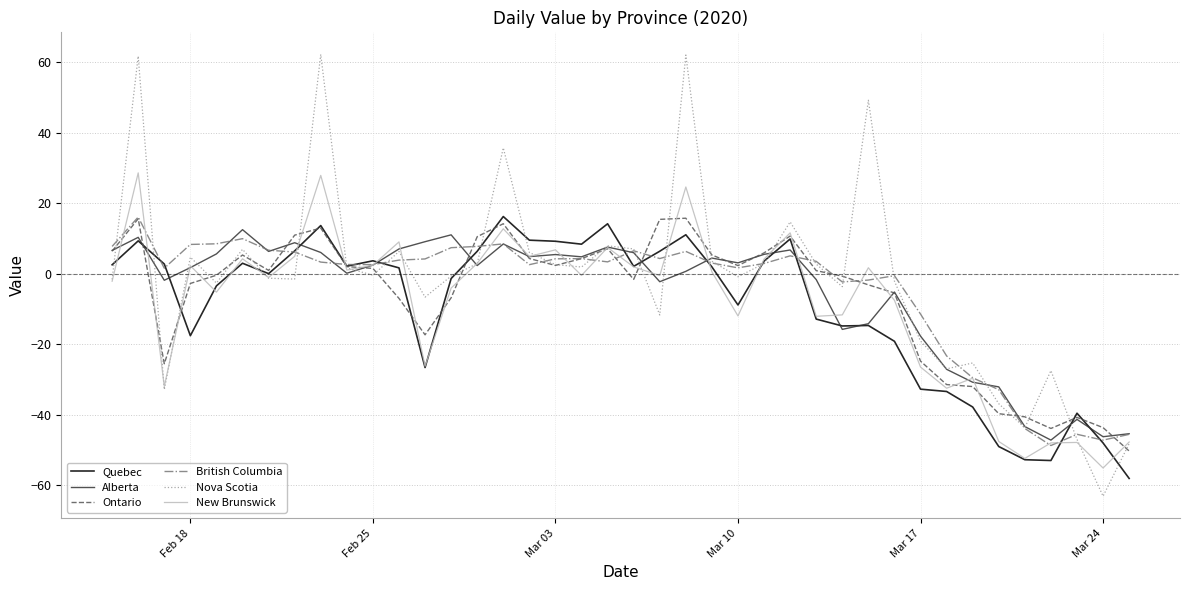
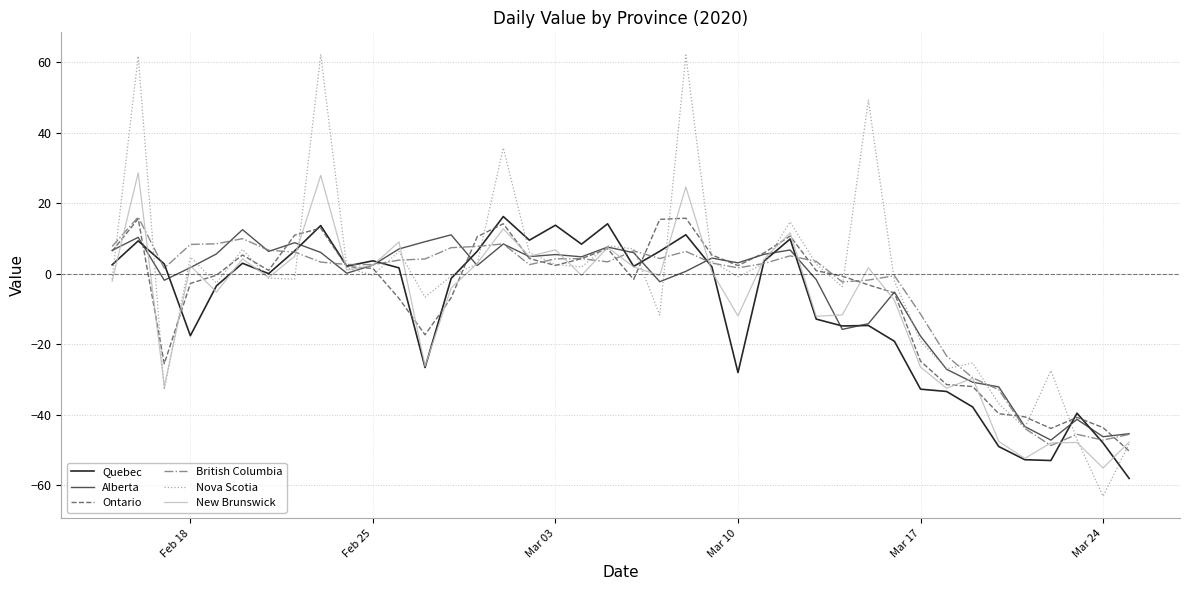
  {
    "Quebec": {
      "Feb 18": -18,
      "Feb 25": 4,
-     "Mar 03": 9,
-     "Mar 10": -9,
+     "Mar 03": 14,
+     "Mar 10": -28,
      "Mar 17": -33,
      "Mar 24": -48
    }
  }
